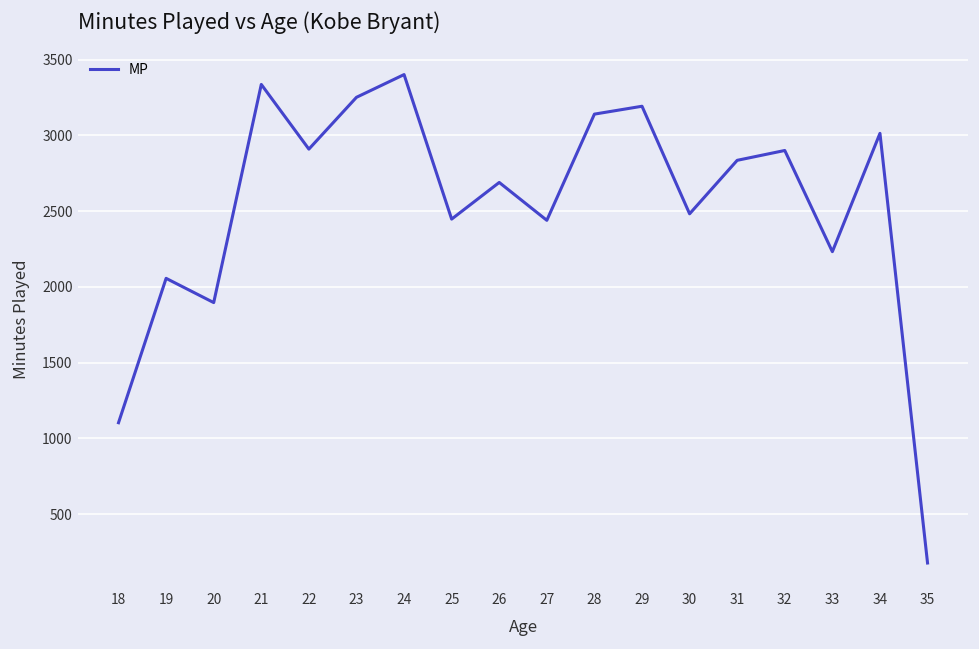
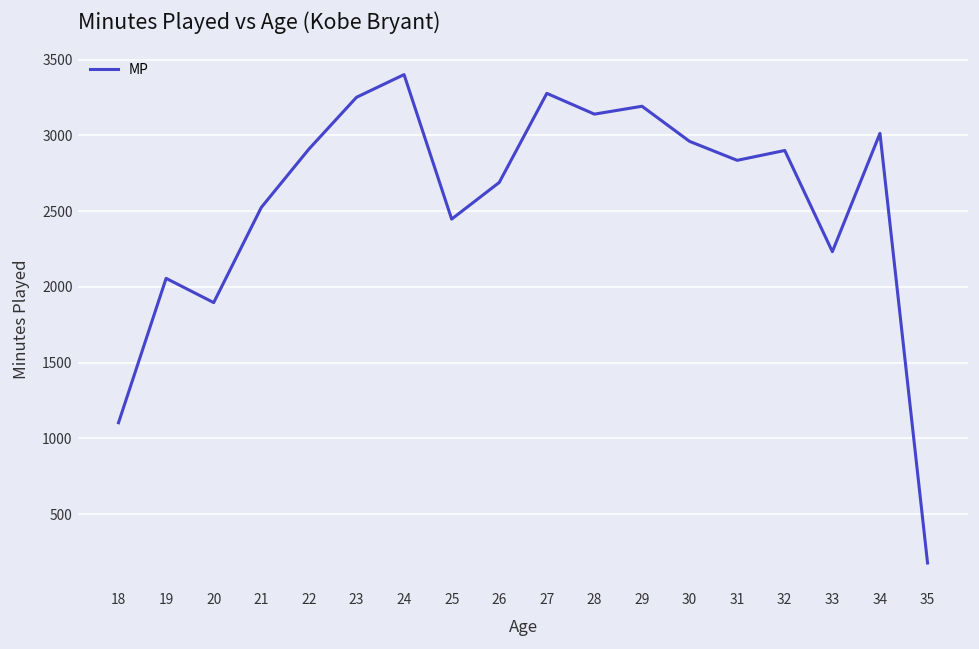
  {
    "18": 1100,
    "19": 2060,
    "20": 1900,
-   "21": 3340,
+   "21": 2520,
    "22": 2910,
    "23": 3250,
    "24": 3400,
    "25": 2450,
    "26": 2690,
-   "27": 2440,
+   "27": 3280,
    "28": 3140,
    "29": 3190,
-   "30": 2480,
+   "30": 2960,
    "31": 2840,
    "32": 2900,
    "33": 2230,
    "34": 3010,
    "35": 180
  }
